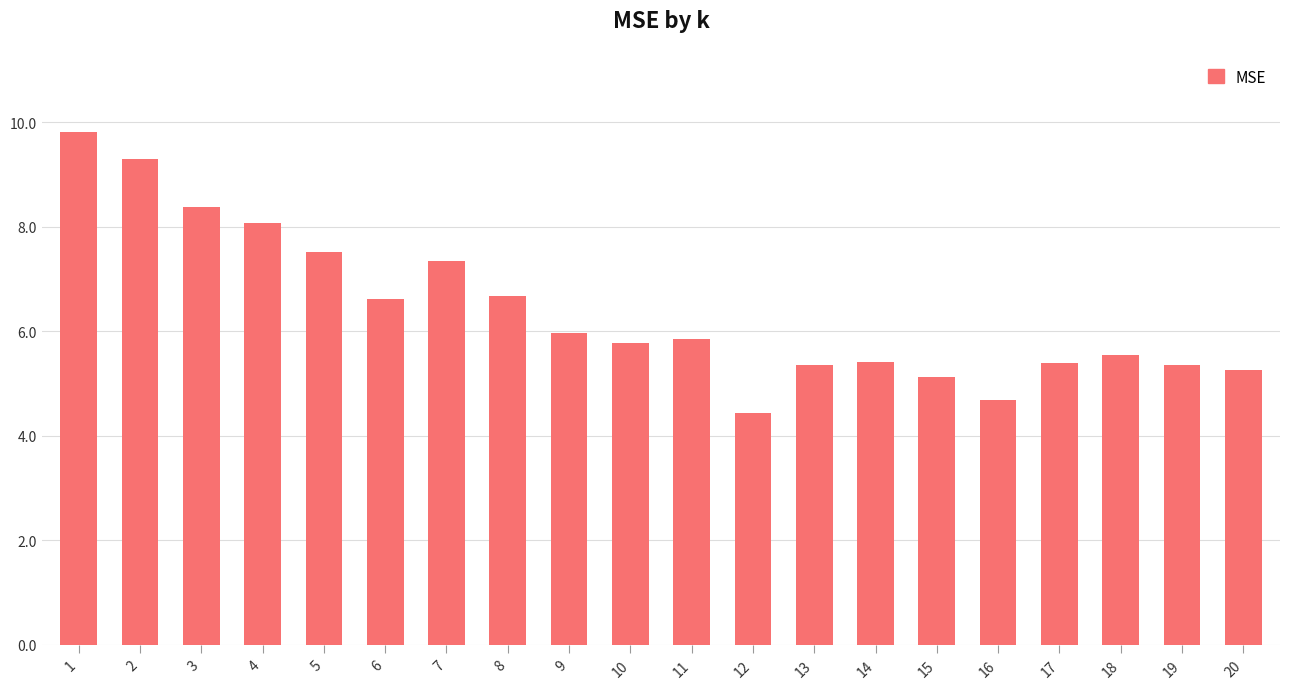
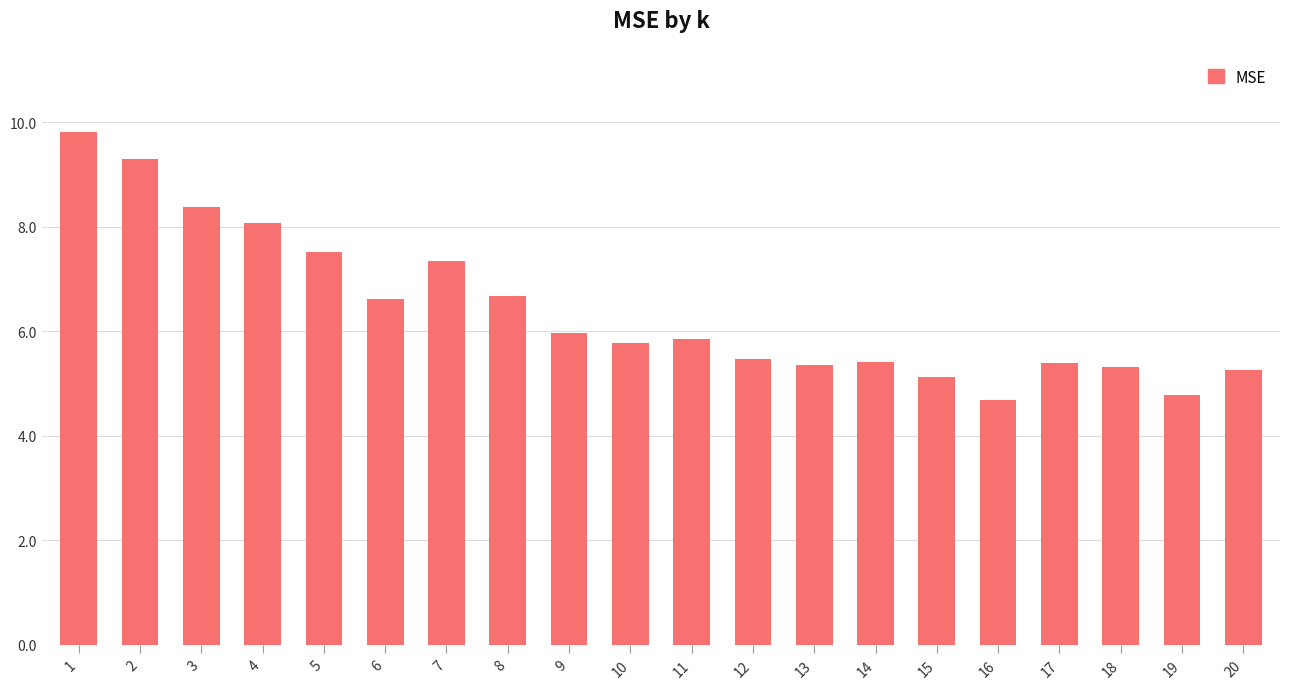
  {
    "1": 9.8,
    "2": 9.3,
    "3": 8.4,
    "4": 8.1,
    "5": 7.5,
    "6": 6.6,
    "7": 7.3,
    "8": 6.7,
    "9": 6.0,
    "10": 5.8,
    "11": 5.9,
-   "12": 4.4,
+   "12": 5.5,
    "13": 5.4,
    "14": 5.4,
    "15": 5.1,
    "16": 4.7,
    "17": 5.4,
-   "18": 5.5,
-   "19": 5.4,
+   "18": 5.3,
+   "19": 4.8,
    "20": 5.3
  }
